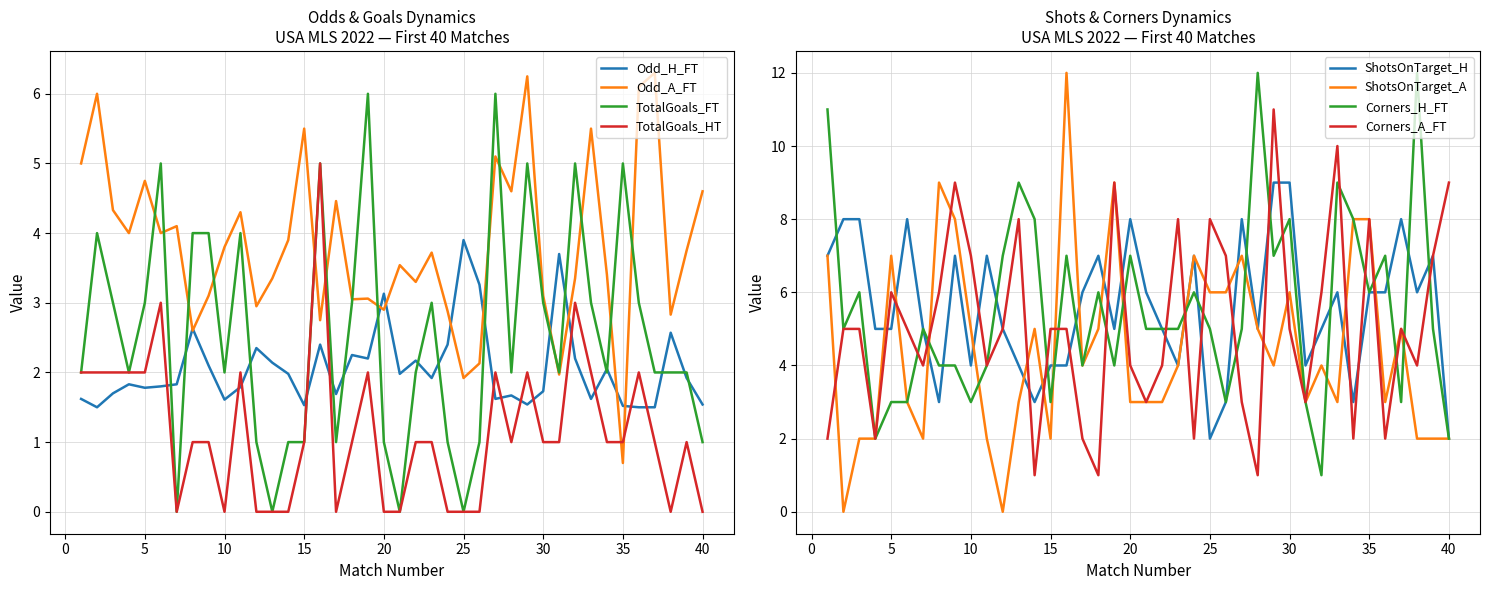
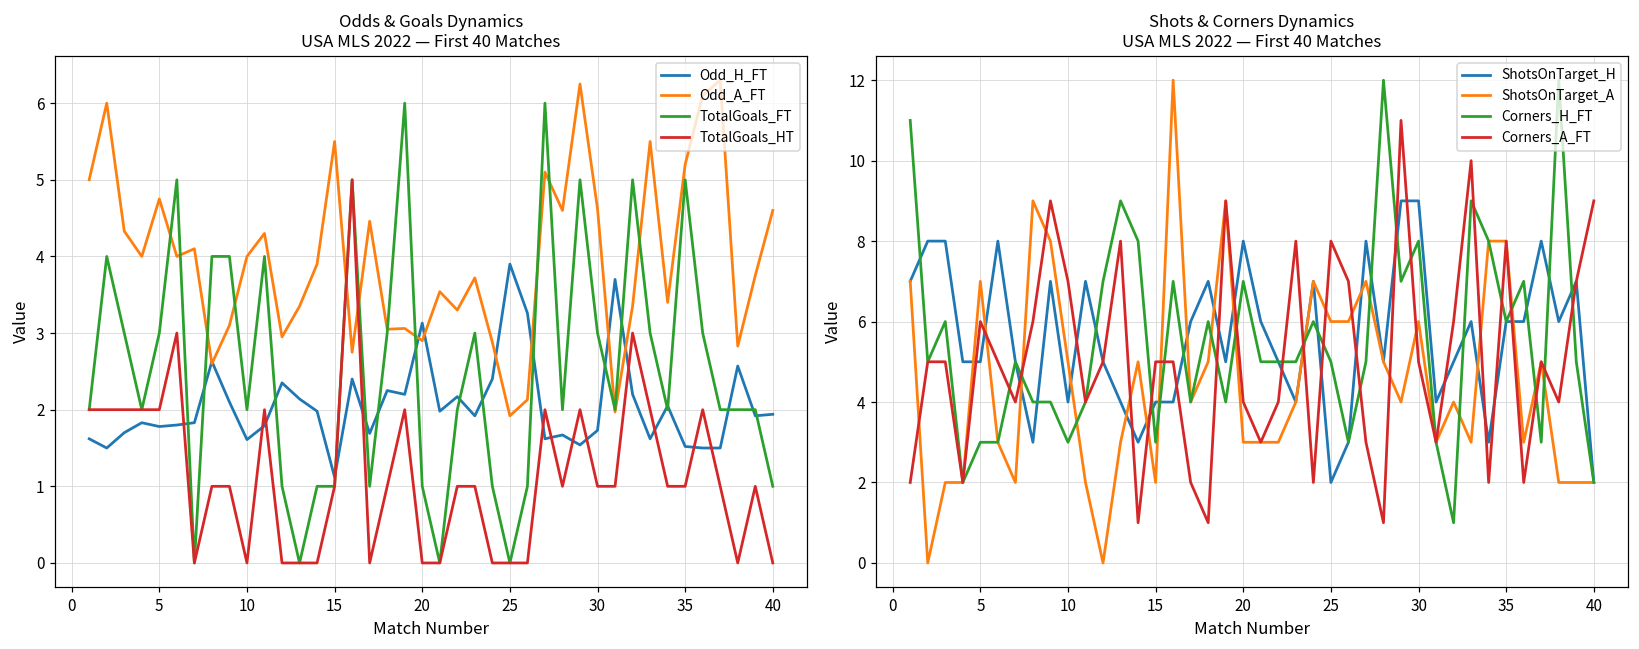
  {
    "Odds & Goals Dynamics USA MLS 2022 — First 40 Matches": {
      "Odd_H_FT": {
        "5": 1.8,
        "10": 1.6,
-       "15": 1.5,
+       "15": 1.1,
        "20": 3.1,
        "25": 3.9,
        "30": 1.7,
        "35": 1.5,
-       "40": 1.5
+       "40": 1.9
      },
      "Odd_A_FT": {
        "5": 4.8,
-       "10": 3.8,
+       "10": 4.0,
        "15": 5.5,
        "20": 2.9,
        "25": 1.9,
-       "30": 3.1,
-       "35": 0.7,
+       "30": 4.6,
+       "35": 5.2,
        "40": 4.6
      },
      "TotalGoals_FT": {
        "5": 3.0,
        "10": 2.0,
        "20": 1.0,
        "30": 3.0,
        "35": 5.0,
        "40": 1.0
      },
      "TotalGoals_HT": {
        "5": 2.0,
        "10": 0.0,
        "20": 0.0,
        "30": 1.0,
        "35": 1.0,
        "40": 0.0
      }
    },
    "Shots & Corners Dynamics USA MLS 2022 — First 40 Matches": {
      "ShotsOnTarget_H": {
        "5": 5.0,
        "10": 4.0,
        "15": 4.0,
        "20": 8.0,
        "25": 2.0,
        "30": 9.0
      },
      "ShotsOnTarget_A": {
        "5": 7.0,
        "10": 5.0,
        "15": 2.0,
        "20": 3.0,
        "25": 6.0,
        "30": 6.0
      },
      "Corners_H_FT": {
        "5": 3.0,
        "10": 3.0,
        "15": 3.0,
        "20": 7.0,
        "25": 5.0,
        "30": 8.0
      },
      "Corners_A_FT": {
        "5": 6.0,
        "10": 7.0,
        "15": 5.0,
        "20": 4.0,
        "25": 8.0,
        "30": 5.0,
        "40": 9.0
      }
    }
  }
